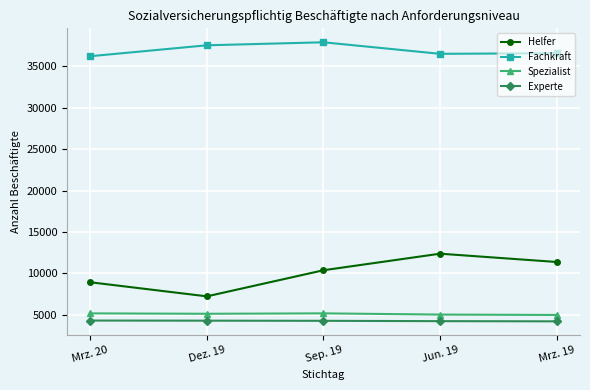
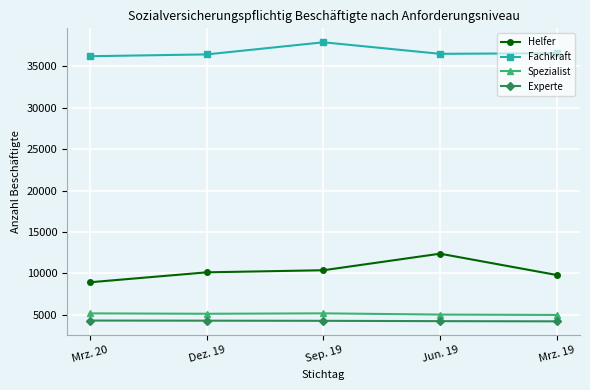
  {
    "Helfer": {
      "Mrz. 20": 9000,
-     "Dez. 19": 7000,
+     "Dez. 19": 10000,
      "Sep. 19": 10000,
      "Jun. 19": 12000,
-     "Mrz. 19": 11000
+     "Mrz. 19": 10000
    },
    "Fachkraft": {
      "Mrz. 20": 36000,
-     "Dez. 19": 38000,
+     "Dez. 19": 36000,
      "Sep. 19": 38000,
      "Jun. 19": 37000
    }
  }
